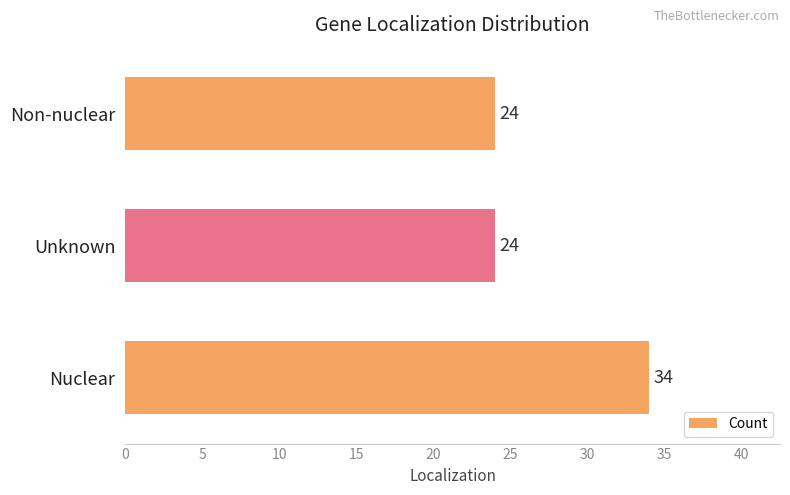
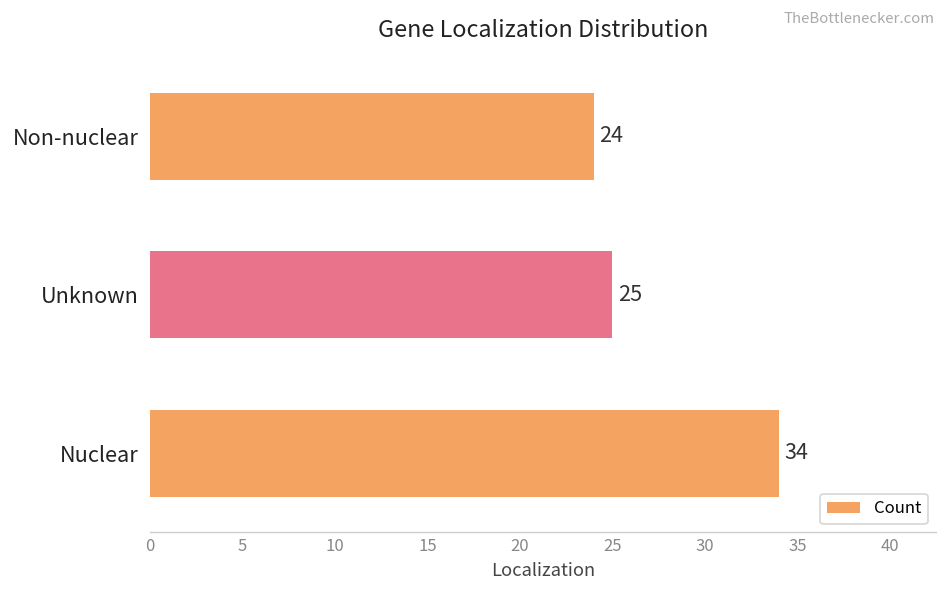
  {
    "Non-nuclear": 24,
-   "Unknown": 24,
+   "Unknown": 25,
    "Nuclear": 34
  }
